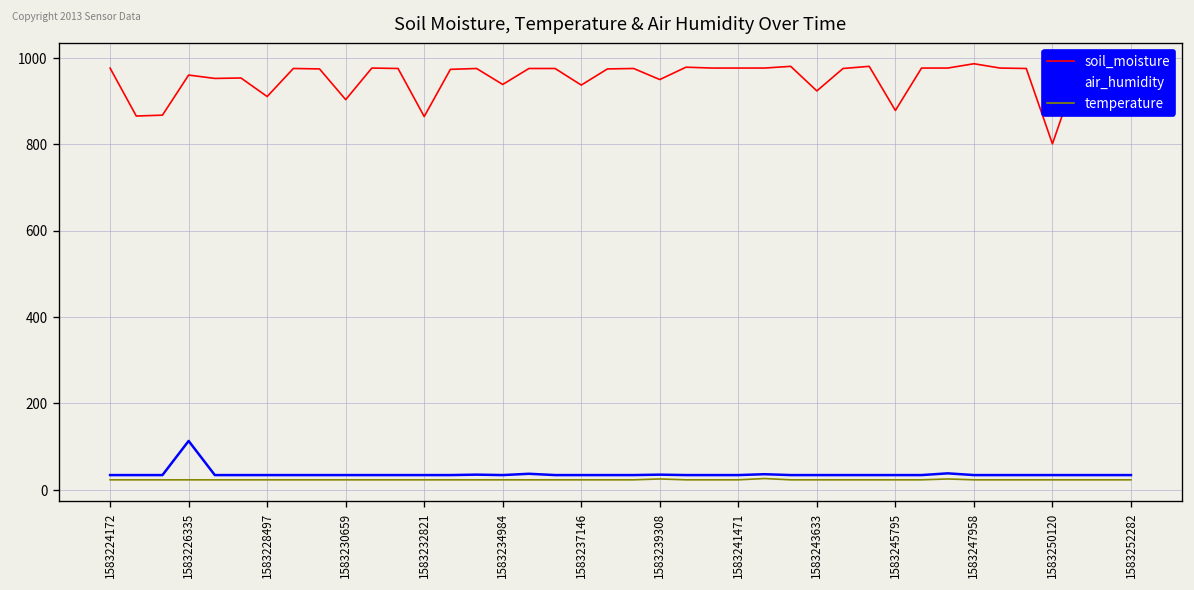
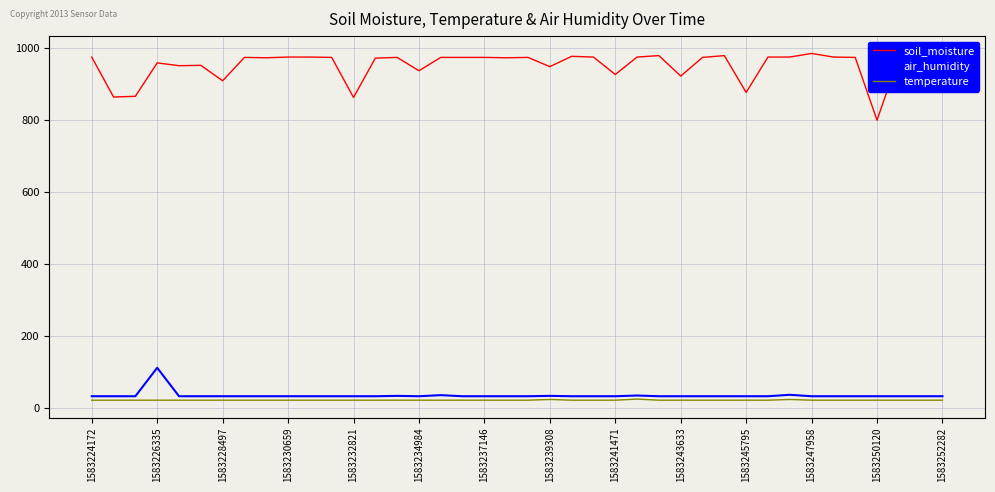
  {
    "soil_moisture": {
      "1583224172": 980,
      "1583226335": 960,
      "1583228497": 910,
-     "1583230659": 900,
+     "1583230659": 980,
      "1583232821": 860,
      "1583234984": 940,
-     "1583237146": 940,
+     "1583237146": 980,
      "1583239308": 950,
-     "1583241471": 980,
+     "1583241471": 930,
      "1583243633": 920,
      "1583245795": 880,
      "1583247958": 990,
      "1583250120": 800
    },
    "air_humidity": {
      "1583224172": 30,
      "1583226335": 110,
      "1583228497": 30,
      "1583230659": 30,
      "1583232821": 30,
      "1583234984": 30,
      "1583237146": 30,
      "1583239308": 40,
      "1583241471": 30,
      "1583243633": 30,
      "1583245795": 30,
      "1583247958": 30,
      "1583250120": 30,
      "1583252282": 30
    },
    "temperature": {
      "1583224172": 20,
      "1583226335": 20,
      "1583228497": 20,
      "1583230659": 20,
      "1583232821": 20,
      "1583234984": 20,
      "1583237146": 20,
      "1583239308": 30,
      "1583241471": 20,
      "1583243633": 20,
      "1583245795": 20,
      "1583247958": 20,
      "1583250120": 20,
      "1583252282": 20
    }
  }
